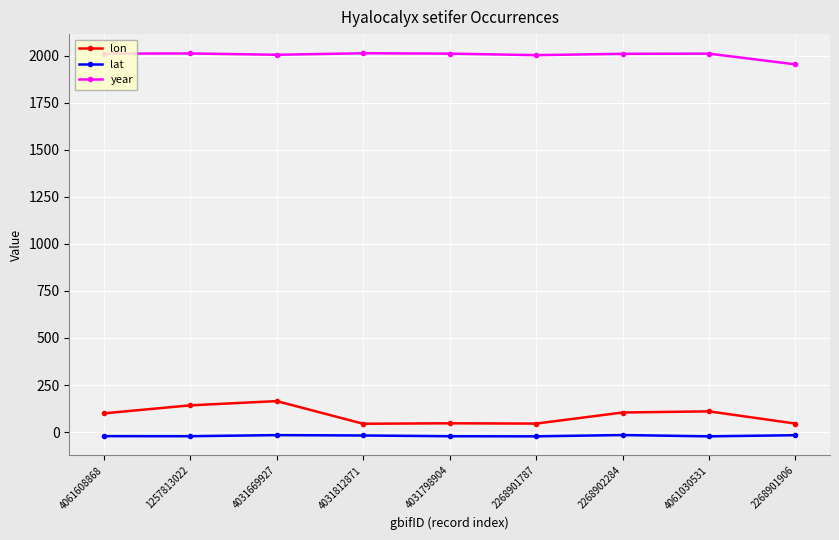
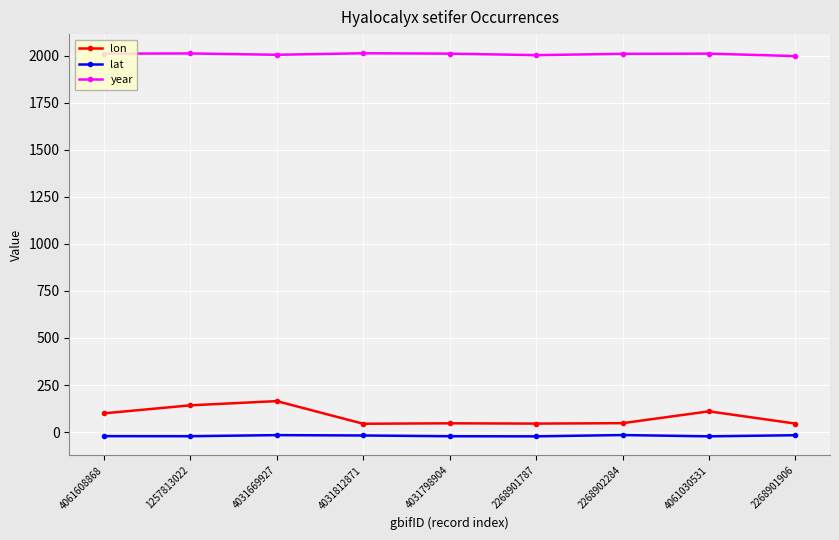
  {
    "lon": {
      "4061608868": 100,
      "1257813022": 140,
      "4031669927": 160,
      "4031812871": 40,
      "4031798904": 50,
      "2268901787": 50,
-     "2268902284": 100,
+     "2268902284": 50,
      "4061030531": 110,
      "2268901906": 50
    },
    "lat": {
      "4061608868": -20,
      "1257813022": -20,
      "4031669927": -20,
      "4031812871": -20,
      "4031798904": -20,
      "2268901787": -20,
      "2268902284": -20,
      "4061030531": -20,
      "2268901906": -20
    },
    "year": {
      "1257813022": 2010,
      "4031669927": 2000,
      "4031812871": 2010,
      "4031798904": 2010,
      "2268901787": 2000,
      "2268902284": 2010,
      "4061030531": 2010,
-     "2268901906": 1950
+     "2268901906": 2000
    }
  }
